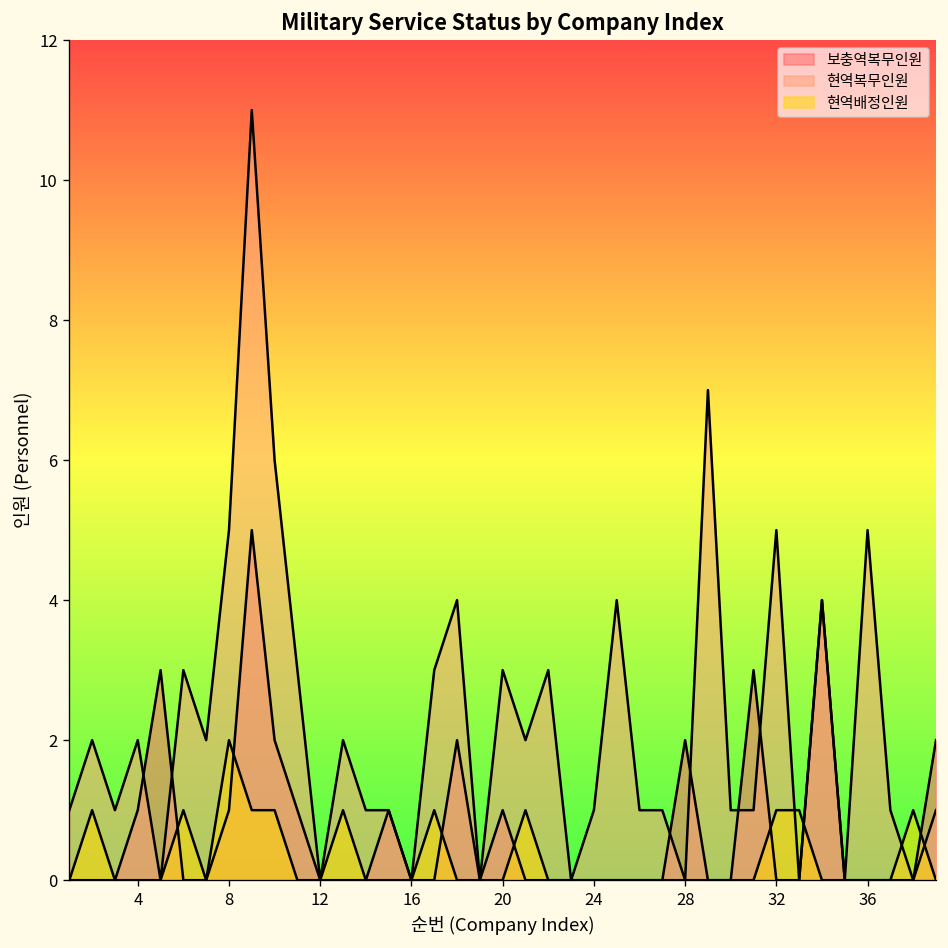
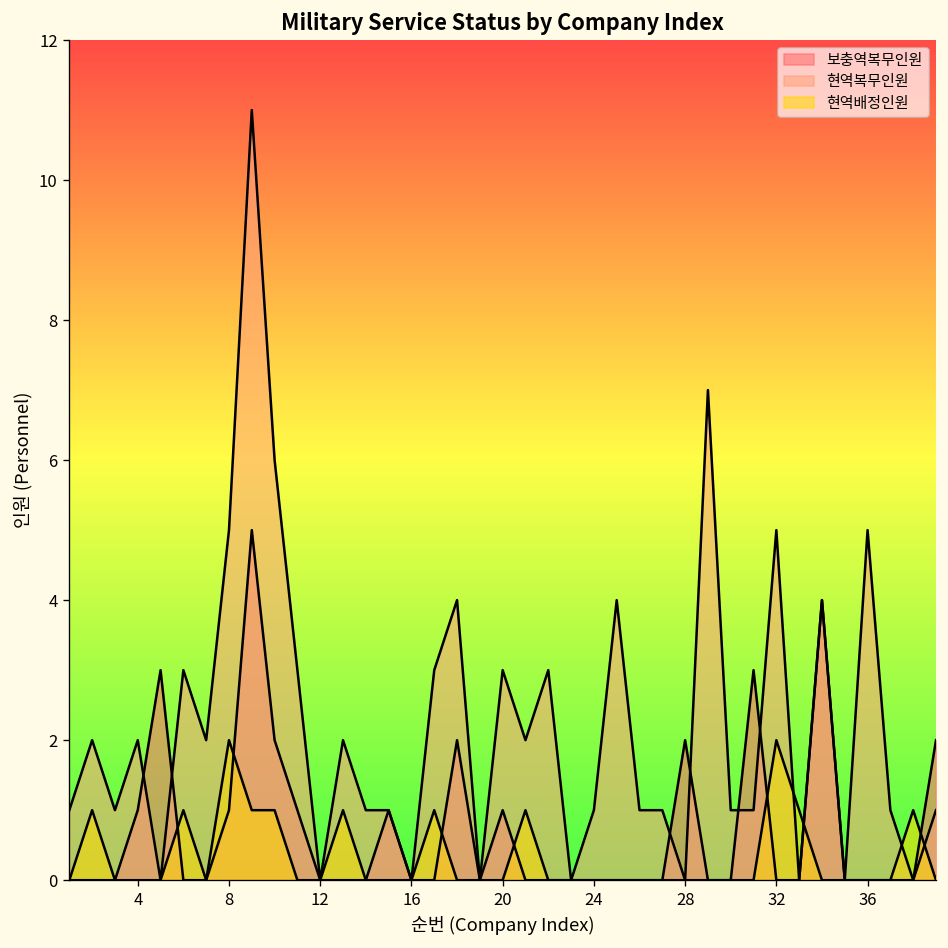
  {
    "현역배정인원": {
      "4": 0,
      "8": 2,
      "20": 0,
-     "32": 1
+     "32": 2
    }
  }
